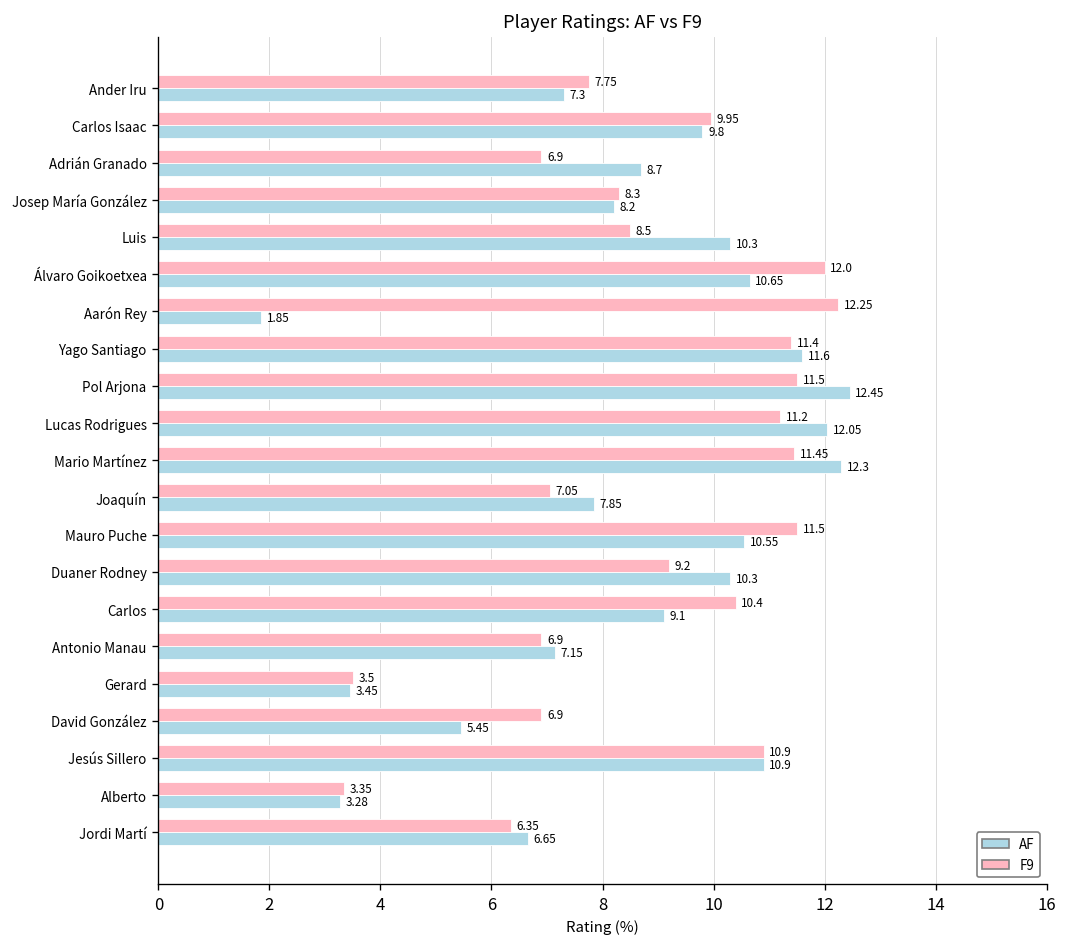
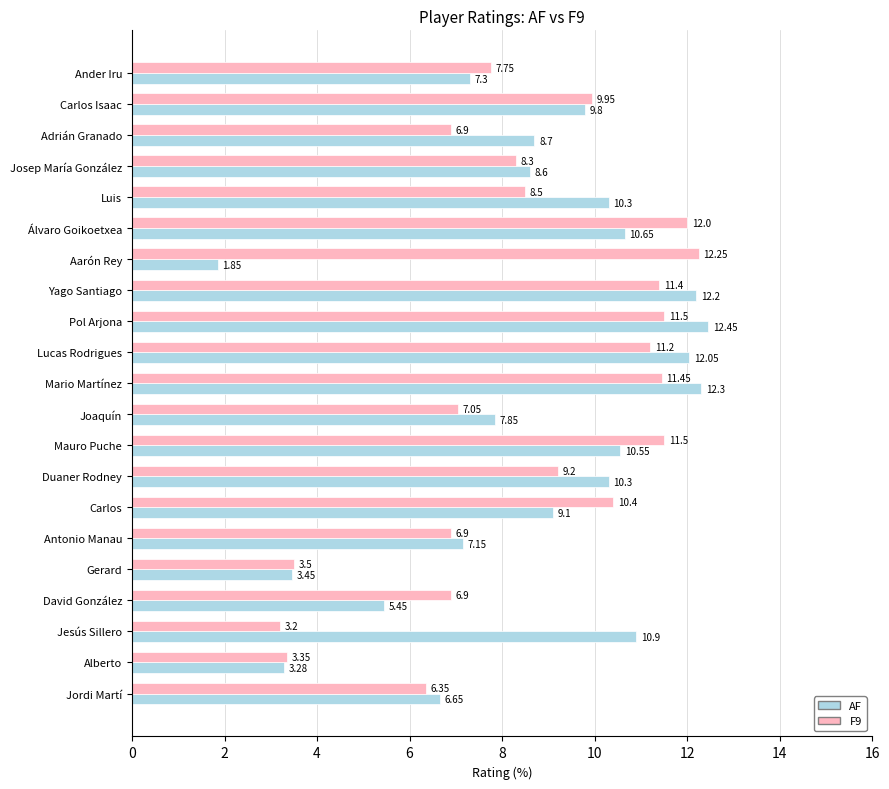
  {
    "AF": {
      "Ander Iru": 7.3,
      "Carlos Isaac": 9.8,
      "Adrián Granado": 8.7,
-     "Josep María González": 8.2,
+     "Josep María González": 8.6,
      "Luis": 10.3,
      "Álvaro Goikoetxea": 10.65,
      "Aarón Rey": 1.85,
-     "Yago Santiago": 11.6,
+     "Yago Santiago": 12.2,
      "Pol Arjona": 12.45,
      "Lucas Rodrigues": 12.05,
      "Mario Martínez": 12.3,
      "Joaquín": 7.85,
      "Mauro Puche": 10.55,
      "Duaner Rodney": 10.3,
      "Carlos": 9.1,
      "Antonio Manau": 7.15,
      "Gerard": 3.45,
      "David González": 5.45,
      "Jesús Sillero": 10.9,
      "Alberto": 3.28,
      "Jordi Martí": 6.65
    },
    "F9": {
      "Ander Iru": 7.75,
      "Carlos Isaac": 9.95,
      "Adrián Granado": 6.9,
      "Josep María González": 8.3,
      "Luis": 8.5,
      "Álvaro Goikoetxea": 12.0,
      "Aarón Rey": 12.25,
      "Yago Santiago": 11.4,
      "Pol Arjona": 11.5,
      "Lucas Rodrigues": 11.2,
      "Mario Martínez": 11.45,
      "Joaquín": 7.05,
      "Mauro Puche": 11.5,
      "Duaner Rodney": 9.2,
      "Carlos": 10.4,
      "Antonio Manau": 6.9,
      "Gerard": 3.5,
      "David González": 6.9,
-     "Jesús Sillero": 10.9,
+     "Jesús Sillero": 3.2,
      "Alberto": 3.35,
      "Jordi Martí": 6.35
    }
  }
